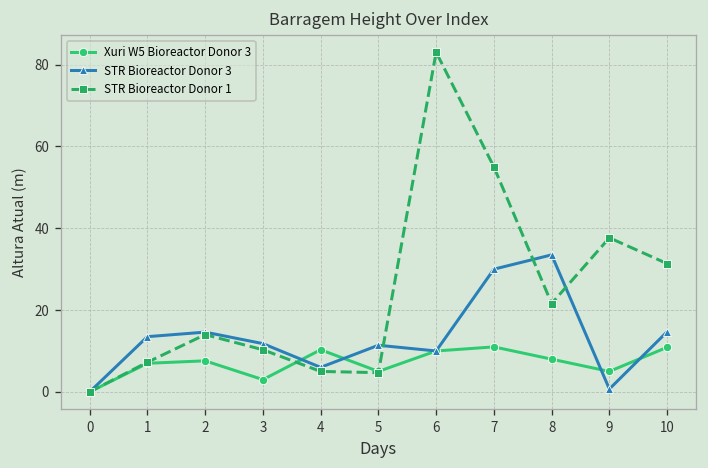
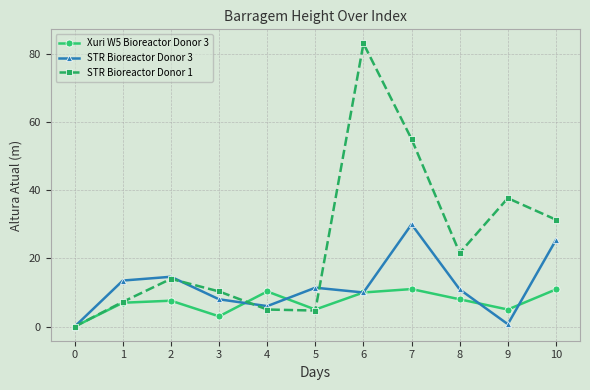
  {
    "STR Bioreactor Donor 3": {
      "1": 14,
-     "3": 12,
+     "3": 8,
      "4": 6,
      "5": 11,
      "7": 30,
-     "8": 34,
+     "8": 11,
      "9": 1,
-     "10": 15
+     "10": 25
    }
  }
